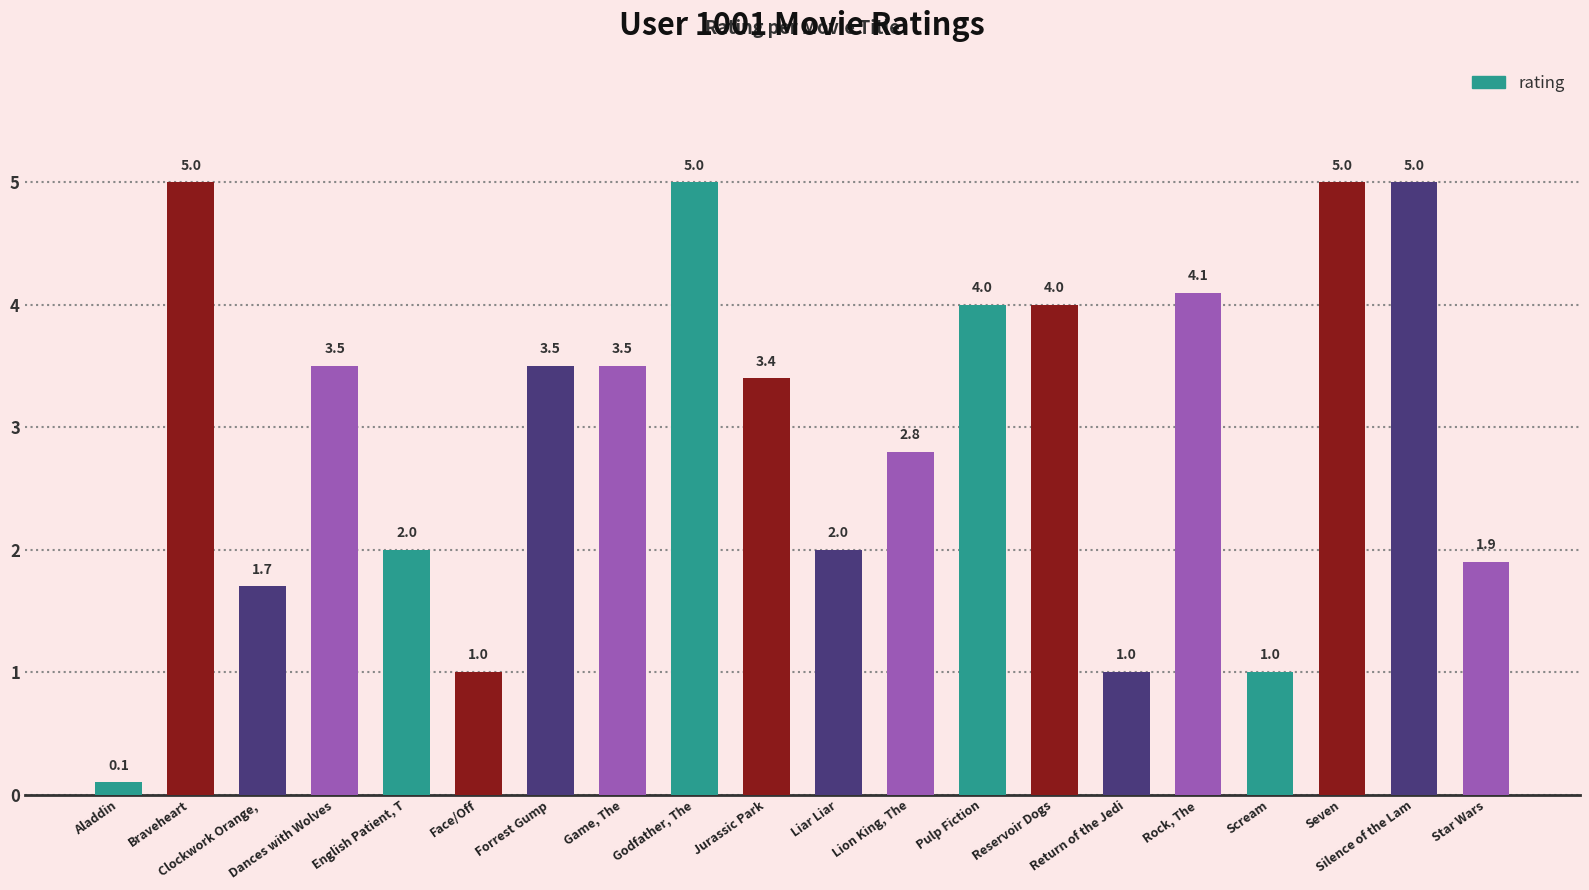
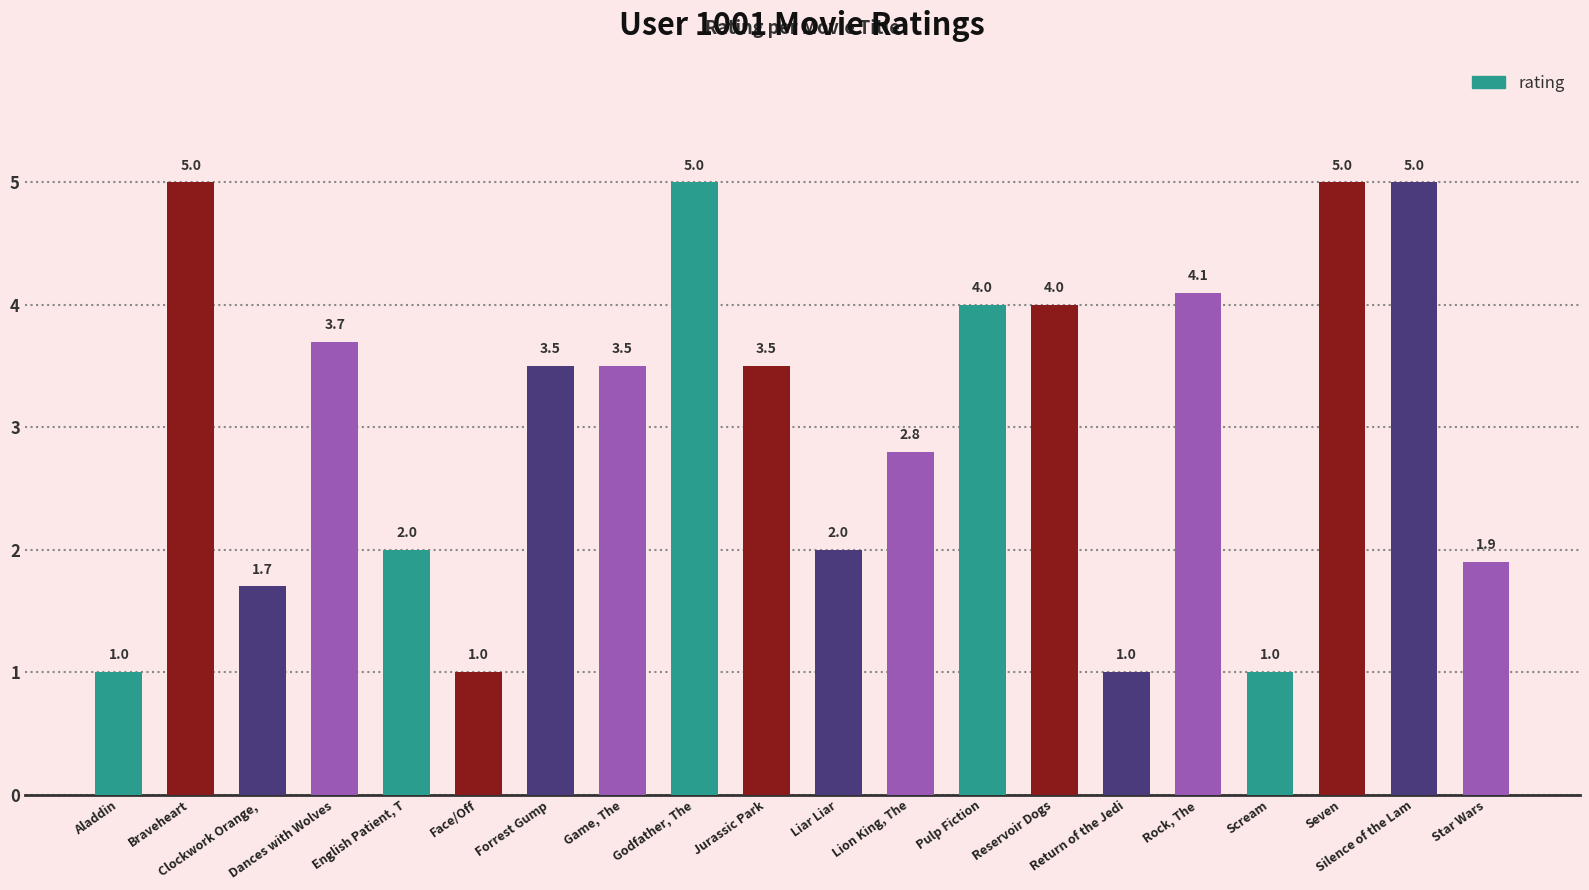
  {
-   "Aladdin": 0.1,
+   "Aladdin": 1.0,
    "Braveheart": 5.0,
    "Clockwork Orange,": 1.7,
-   "Dances with Wolves": 3.5,
+   "Dances with Wolves": 3.7,
    "English Patient, T": 2.0,
    "Face/Off": 1.0,
    "Forrest Gump": 3.5,
    "Game, The": 3.5,
    "Godfather, The": 5.0,
-   "Jurassic Park": 3.4,
+   "Jurassic Park": 3.5,
    "Liar Liar": 2.0,
    "Lion King, The": 2.8,
    "Pulp Fiction": 4.0,
    "Reservoir Dogs": 4.0,
    "Return of the Jedi": 1.0,
    "Rock, The": 4.1,
    "Scream": 1.0,
    "Seven": 5.0,
    "Silence of the Lam": 5.0,
    "Star Wars": 1.9
  }
